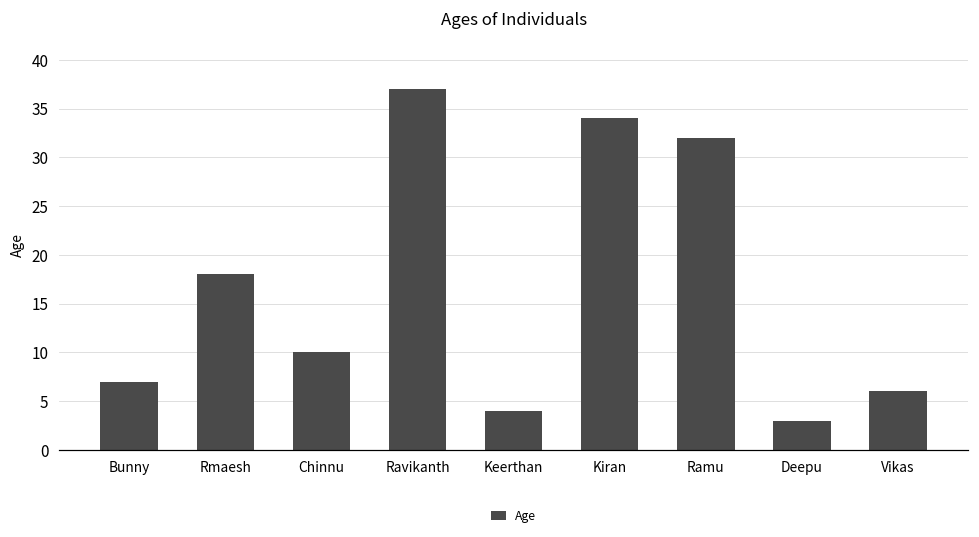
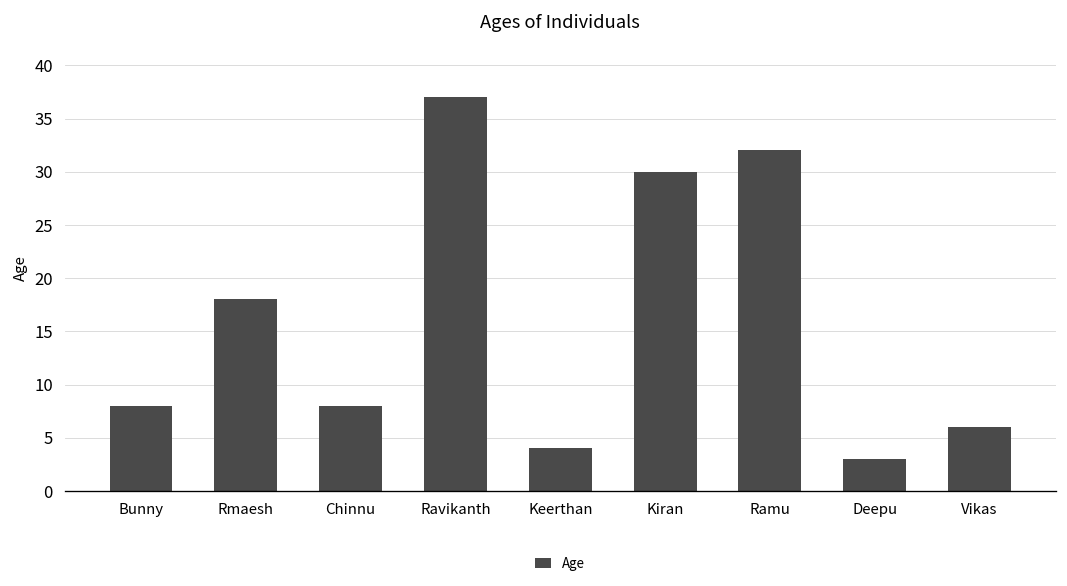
  {
-   "Bunny": 7,
+   "Bunny": 8,
    "Rmaesh": 18,
-   "Chinnu": 10,
+   "Chinnu": 8,
    "Ravikanth": 37,
    "Keerthan": 4,
-   "Kiran": 34,
+   "Kiran": 30,
    "Ramu": 32,
    "Deepu": 3,
    "Vikas": 6
  }
